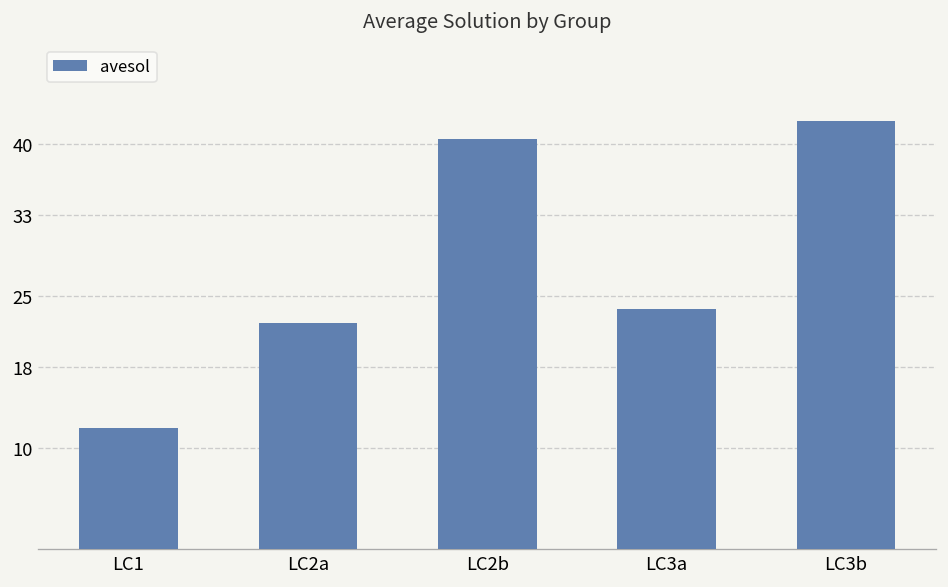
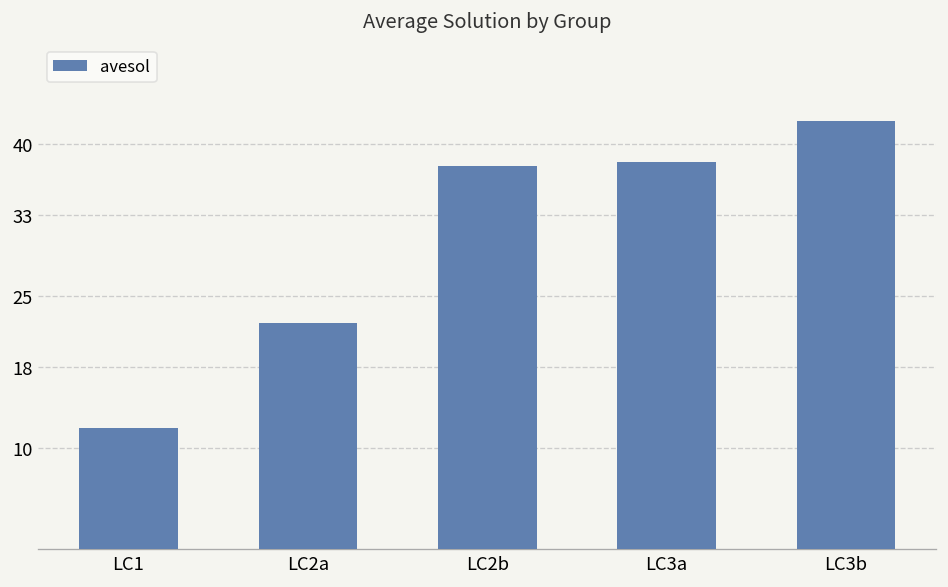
  {
    "LC1": 12,
    "LC2a": 22,
-   "LC2b": 41,
-   "LC3a": 24,
+   "LC2b": 38,
+   "LC3a": 38,
    "LC3b": 42
  }
